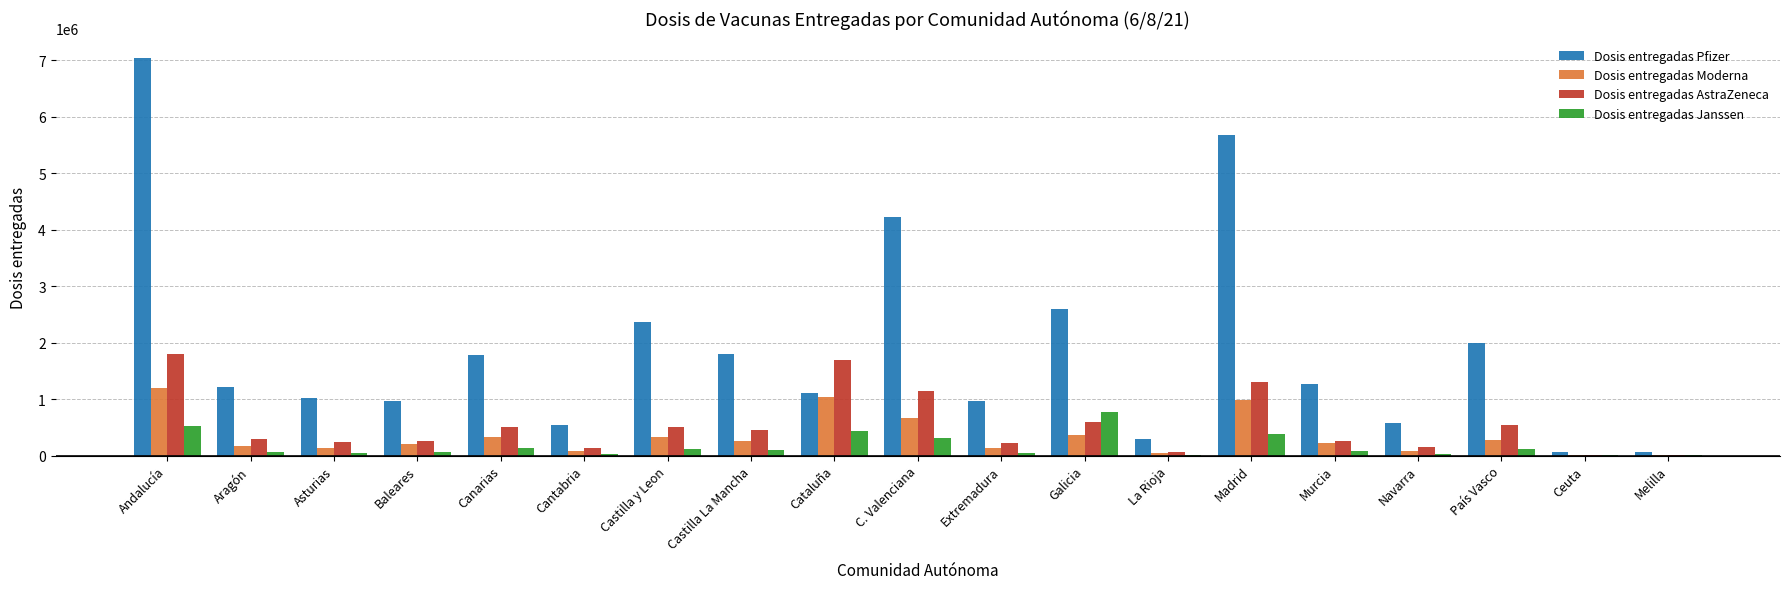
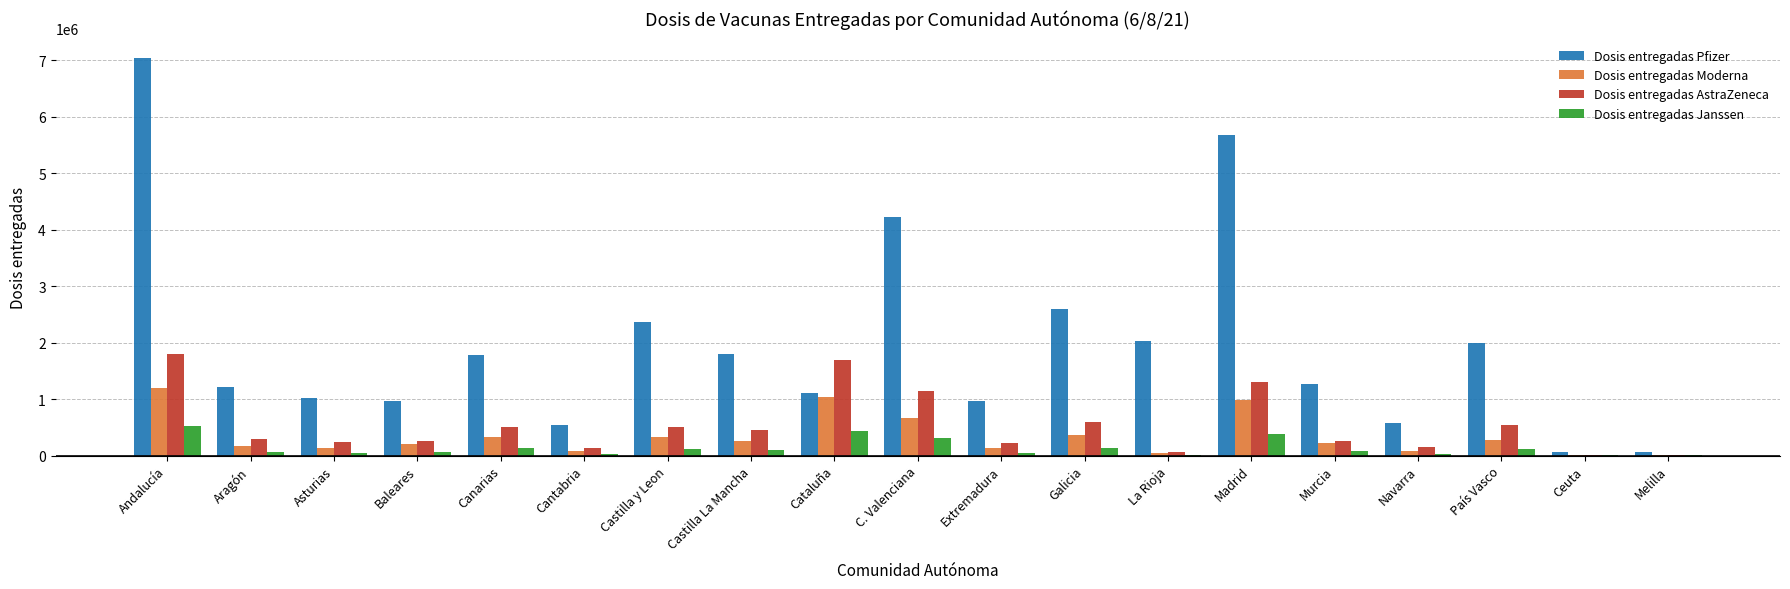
  {
    "Dosis entregadas Pfizer": {
      "Andalucía": 7000000,
      "Aragón": 1200000,
      "Asturias": 1000000,
      "Baleares": 1000000,
      "Canarias": 1800000,
      "Cantabria": 500000,
      "Castilla y Leon": 2400000,
      "Castilla La Mancha": 1800000,
      "Cataluña": 1100000,
      "C. Valenciana": 4200000,
      "Extremadura": 1000000,
      "Galicia": 2600000,
-     "La Rioja": 300000,
+     "La Rioja": 2000000,
      "Madrid": 5700000,
      "Murcia": 1300000,
      "Navarra": 600000,
      "País Vasco": 2000000,
      "Ceuta": 100000,
      "Melilla": 100000
    },
    "Dosis entregadas Moderna": {
      "Andalucía": 1200000,
      "Aragón": 200000,
      "Asturias": 100000,
      "Baleares": 200000,
      "Canarias": 300000,
      "Cantabria": 100000,
      "Castilla y Leon": 300000,
      "Castilla La Mancha": 300000,
      "Cataluña": 1000000,
      "C. Valenciana": 700000,
      "Extremadura": 100000,
      "Galicia": 400000,
      "Madrid": 1000000,
      "Murcia": 200000,
      "Navarra": 100000,
      "País Vasco": 300000
    },
    "Dosis entregadas AstraZeneca": {
      "Andalucía": 1800000,
      "Aragón": 300000,
      "Asturias": 200000,
      "Baleares": 300000,
      "Canarias": 500000,
      "Cantabria": 100000,
      "Castilla y Leon": 500000,
      "Castilla La Mancha": 500000,
      "Cataluña": 1700000,
      "C. Valenciana": 1100000,
      "Extremadura": 200000,
      "Galicia": 600000,
      "La Rioja": 100000,
      "Madrid": 1300000,
      "Murcia": 300000,
      "Navarra": 100000,
      "País Vasco": 500000
    },
    "Dosis entregadas Janssen": {
      "Andalucía": 500000,
      "Aragón": 100000,
      "Asturias": 0,
      "Baleares": 100000,
      "Canarias": 100000,
      "Castilla y Leon": 100000,
      "Castilla La Mancha": 100000,
      "Cataluña": 400000,
      "C. Valenciana": 300000,
      "Extremadura": 100000,
-     "Galicia": 800000,
+     "Galicia": 100000,
      "Madrid": 400000,
      "Murcia": 100000,
      "País Vasco": 100000
    }
  }
